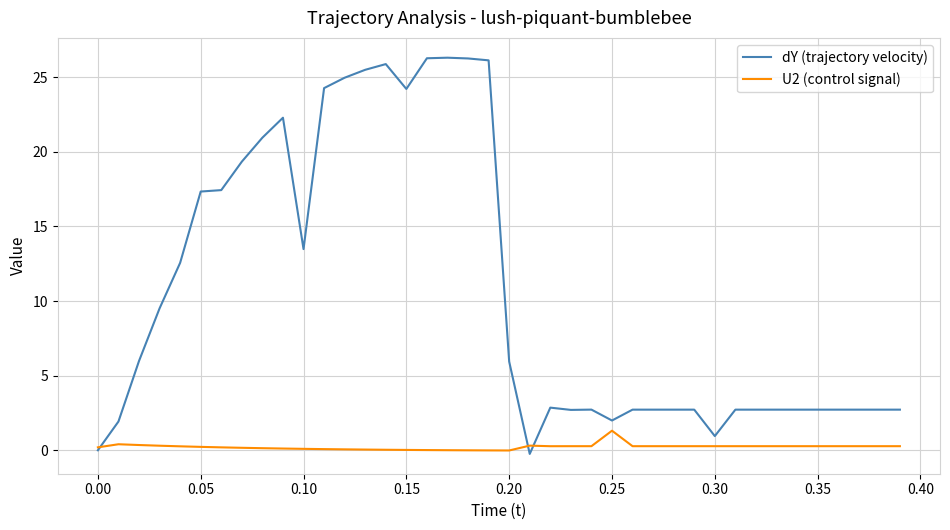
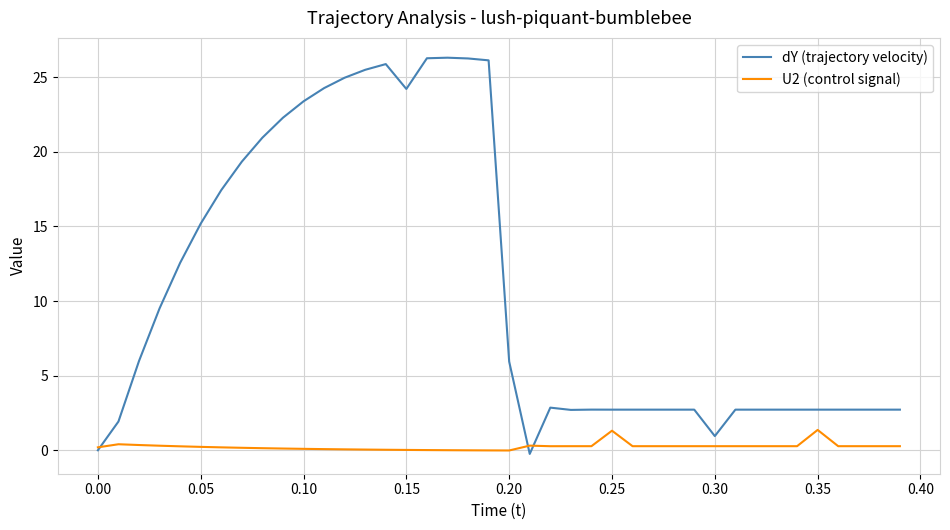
  {
    "dY (trajectory velocity)": {
      "0.00": 0.0,
-     "0.05": 17.3,
-     "0.10": 13.5,
+     "0.05": 15.2,
+     "0.10": 23.4,
      "0.15": 24.2,
      "0.20": 5.9,
-     "0.25": 2.0,
+     "0.25": 2.7,
      "0.30": 1.0,
      "0.35": 2.7
    },
    "U2 (control signal)": {
      "0.00": 0.2,
      "0.05": 0.2,
      "0.10": 0.1,
      "0.15": 0.0,
      "0.20": 0.0,
      "0.25": 1.3,
      "0.30": 0.3,
-     "0.35": 0.3
+     "0.35": 1.4
    }
  }
